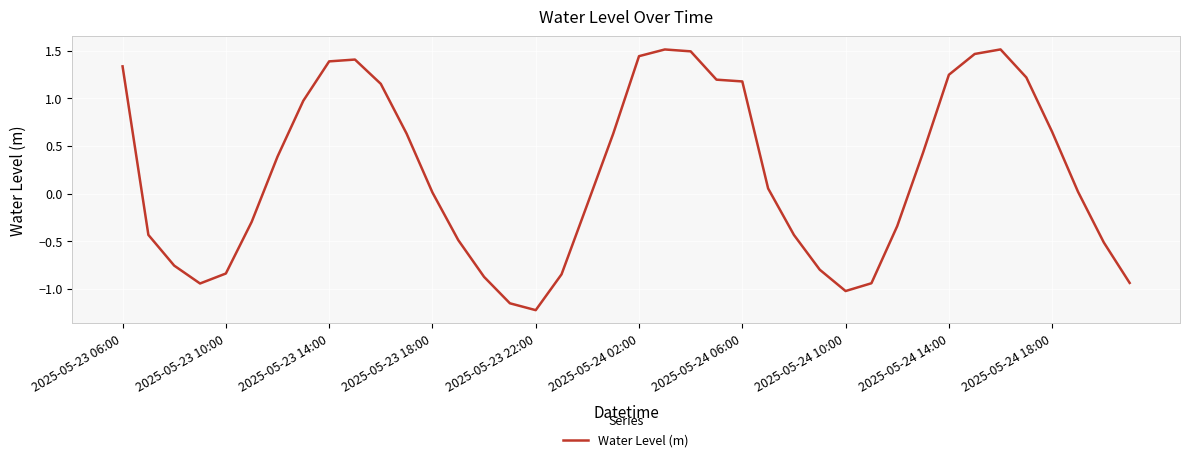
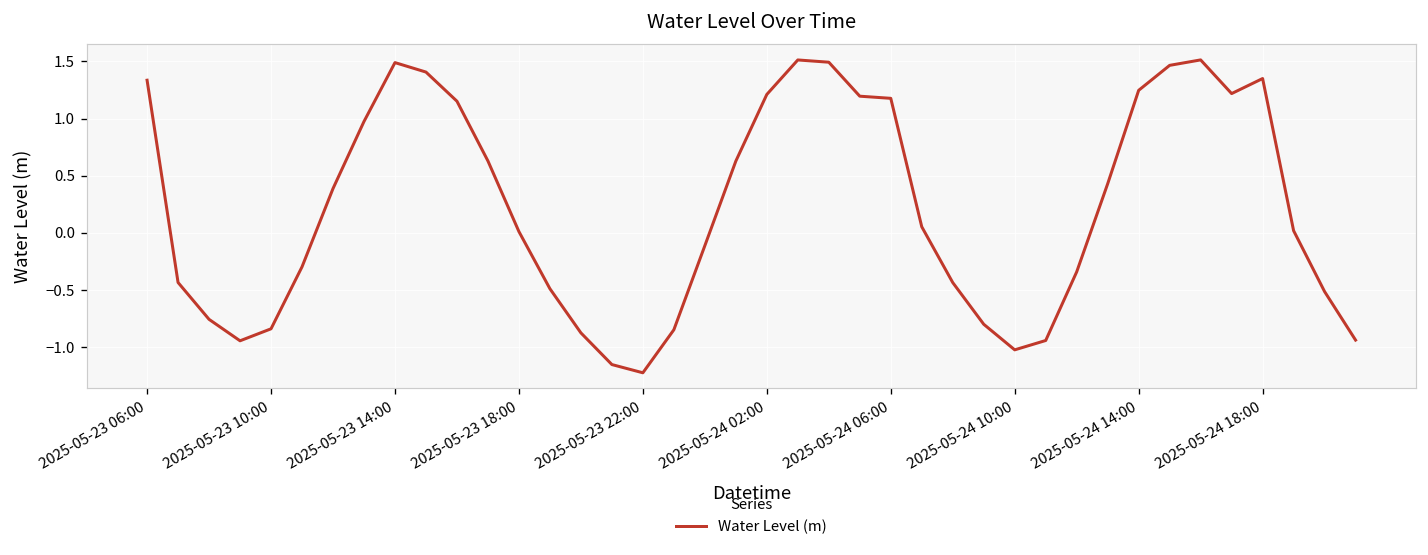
  {
    "2025-05-23 06:00": 1.3,
    "2025-05-23 10:00": -0.8,
-   "2025-05-23 14:00": 1.4,
+   "2025-05-23 14:00": 1.5,
    "2025-05-23 18:00": 0.0,
    "2025-05-23 22:00": -1.2,
-   "2025-05-24 02:00": 1.4,
+   "2025-05-24 02:00": 1.2,
    "2025-05-24 06:00": 1.2,
    "2025-05-24 10:00": -1.0,
    "2025-05-24 14:00": 1.2,
-   "2025-05-24 18:00": 0.6
+   "2025-05-24 18:00": 1.4
  }
